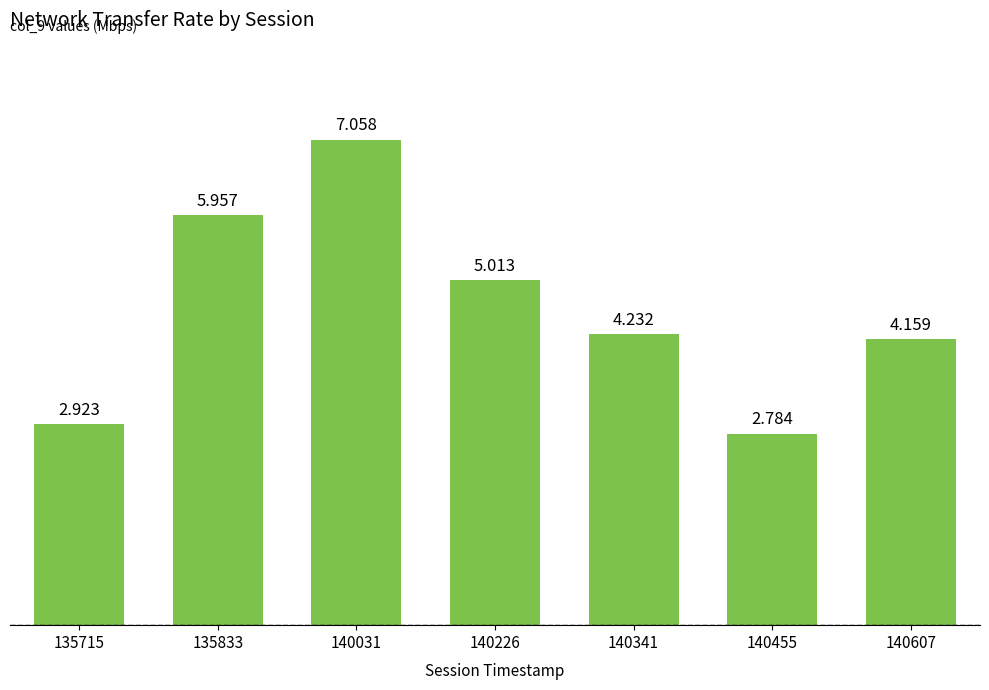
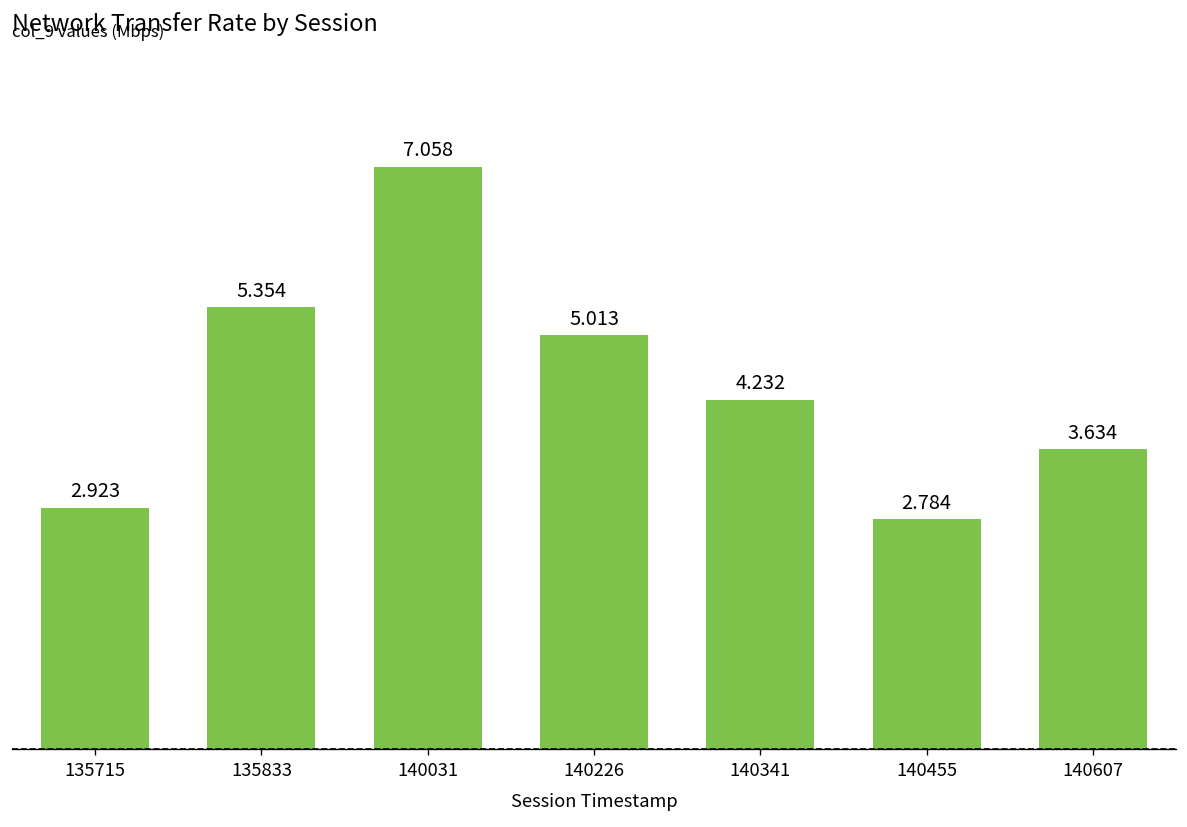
  {
    "135715": 2.923,
-   "135833": 5.957,
+   "135833": 5.354,
    "140031": 7.058,
    "140226": 5.013,
    "140341": 4.232,
    "140455": 2.784,
-   "140607": 4.159
+   "140607": 3.634
  }
